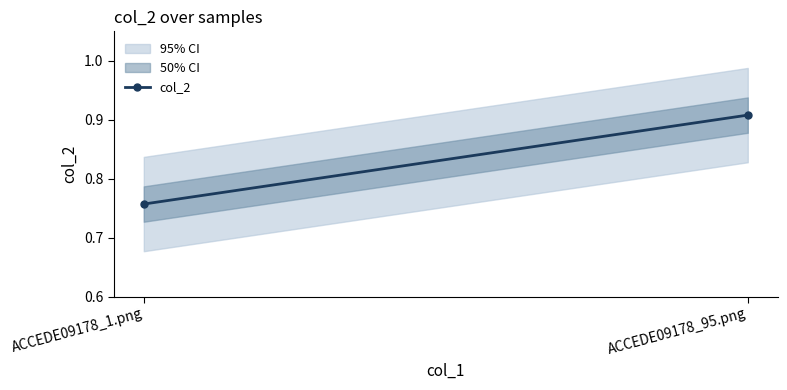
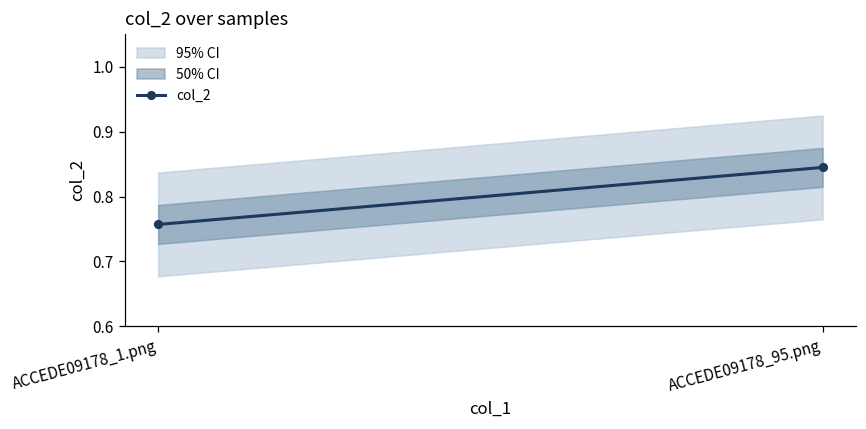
  {
    "col_2": {
      "ACCEDE09178_1.png": 0.76,
-     "ACCEDE09178_95.png": 0.91
+     "ACCEDE09178_95.png": 0.84
    }
  }
